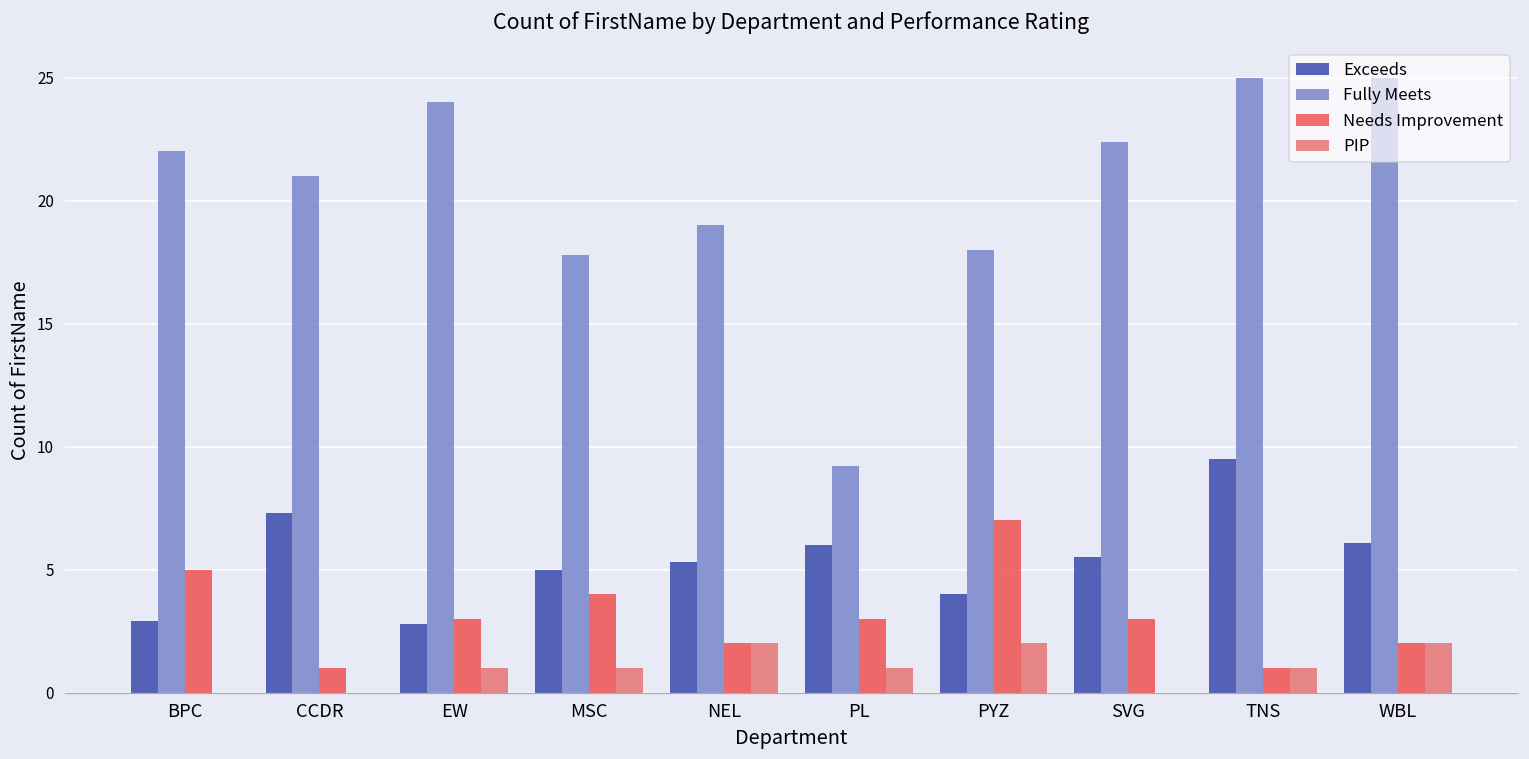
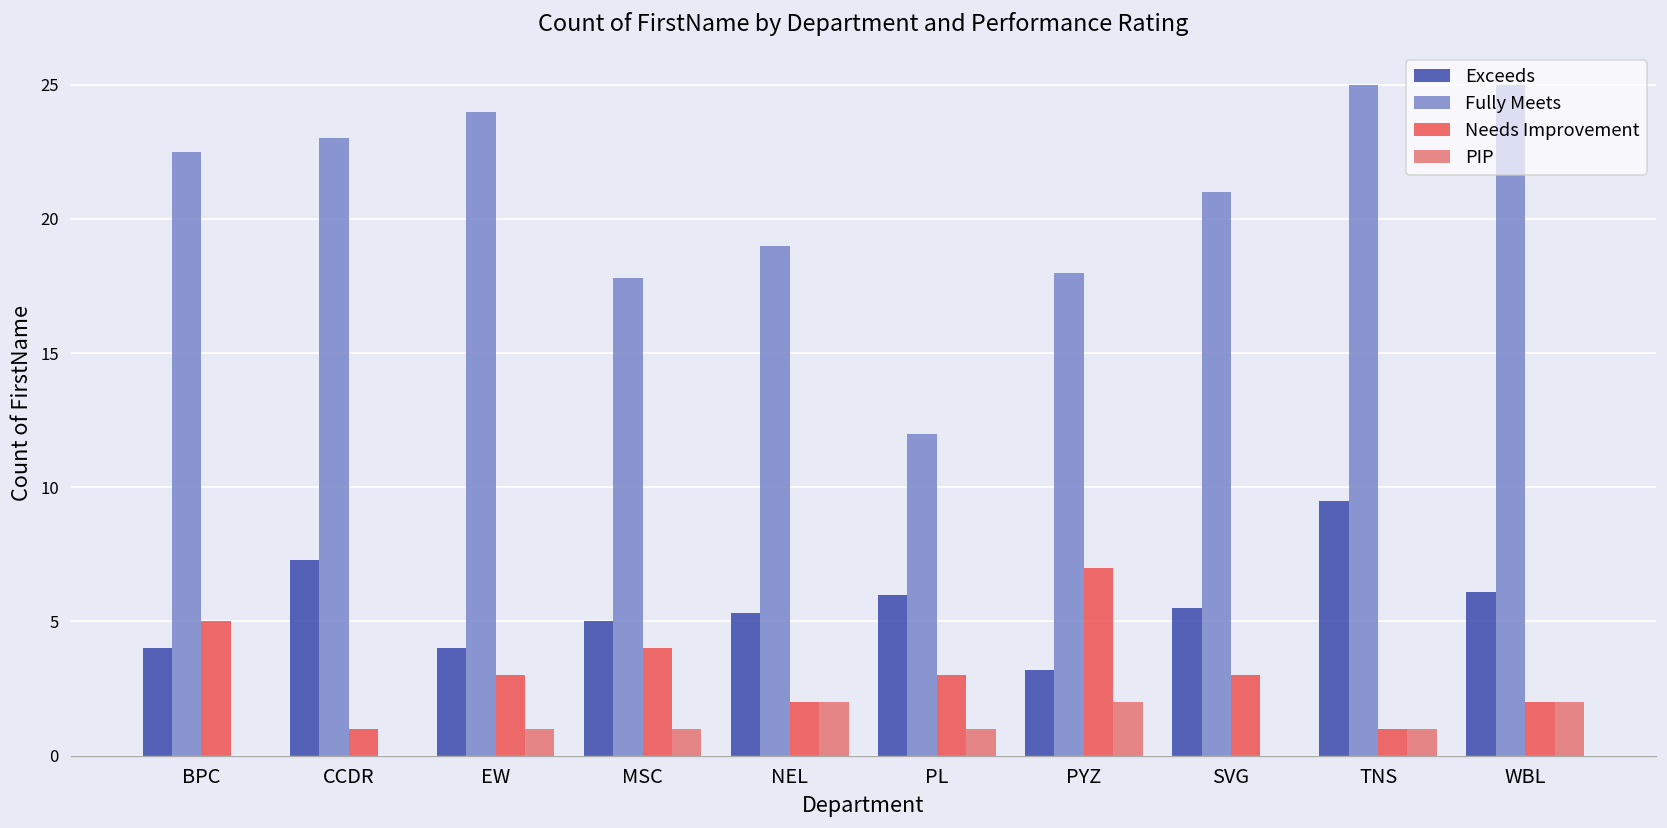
  {
    "Exceeds": {
-     "BPC": 2.9,
+     "BPC": 4.0,
      "CCDR": 7.3,
-     "EW": 2.8,
+     "EW": 4.0,
      "MSC": 5.0,
      "NEL": 5.3,
      "PL": 6.0,
-     "PYZ": 4.0,
+     "PYZ": 3.2,
      "SVG": 5.5,
      "TNS": 9.5,
      "WBL": 6.1
    },
    "Fully Meets": {
-     "BPC": 22.0,
-     "CCDR": 21,
+     "BPC": 22.5,
+     "CCDR": 23,
      "EW": 24.0,
      "MSC": 17.8,
      "NEL": 19.0,
-     "PL": 9.2,
+     "PL": 12.0,
      "PYZ": 18.0,
-     "SVG": 22.4,
+     "SVG": 21.0,
      "TNS": 25.0
    }
  }
